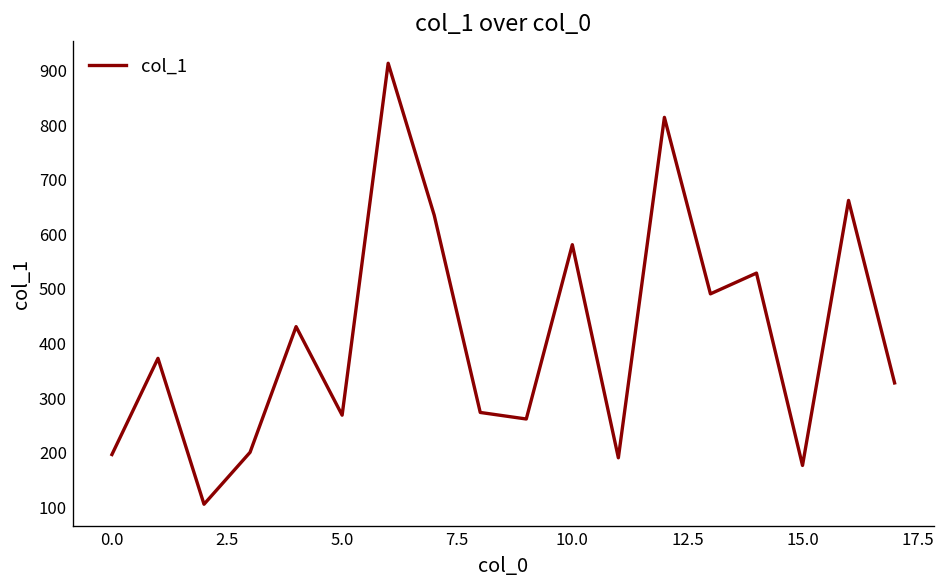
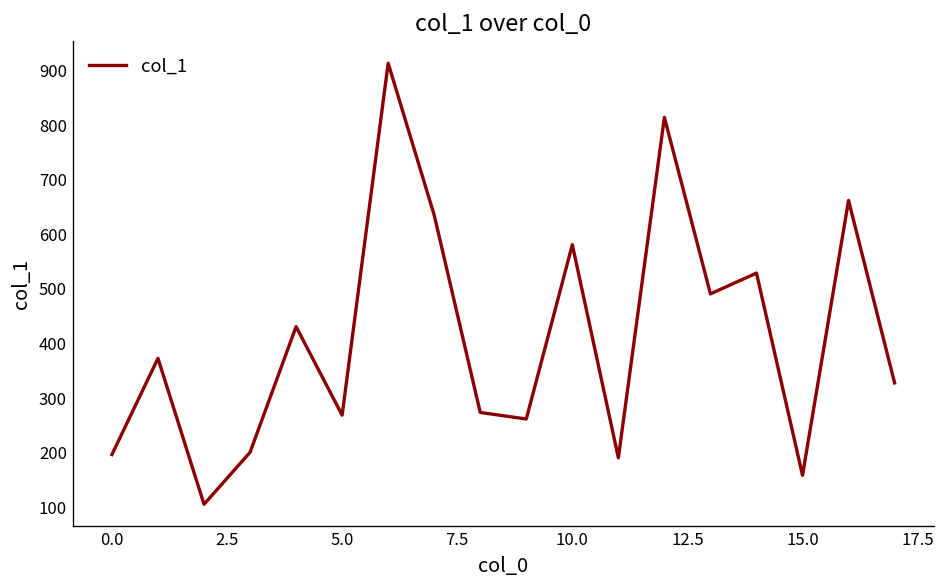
  {
    "0.0": 200,
    "5.0": 270,
    "10.0": 580,
-   "15.0": 180
+   "15.0": 160
  }
